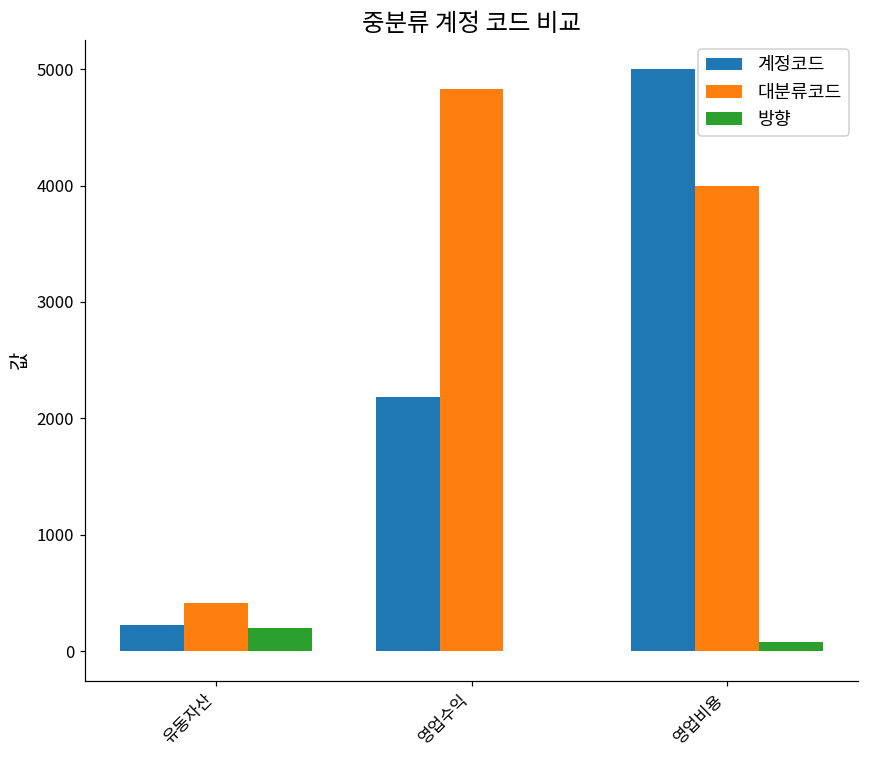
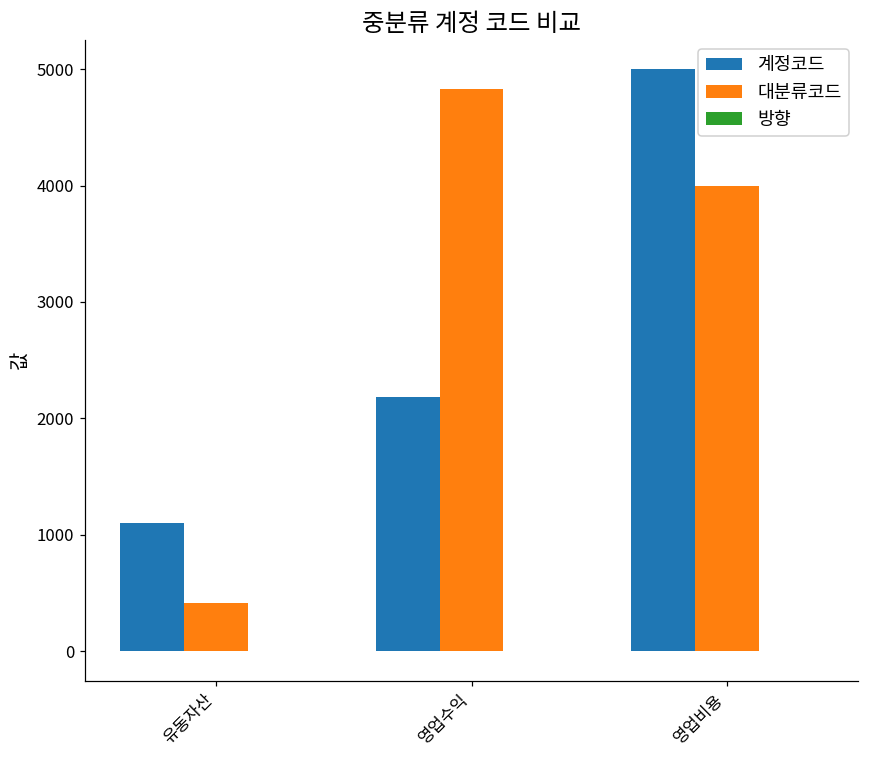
  {
    "계정코드": {
-     "유동자산": 230,
+     "유동자산": 1100,
      "영업수익": 2180,
      "영업비용": 5000
    },
    "대분류코드": {
      "유동자산": 410,
      "영업수익": 4830,
      "영업비용": 4000
    },
    "방향": {
-     "유동자산": 200,
-     "영업비용": 80
+     "유동자산": 0,
+     "영업비용": 0
    }
  }
